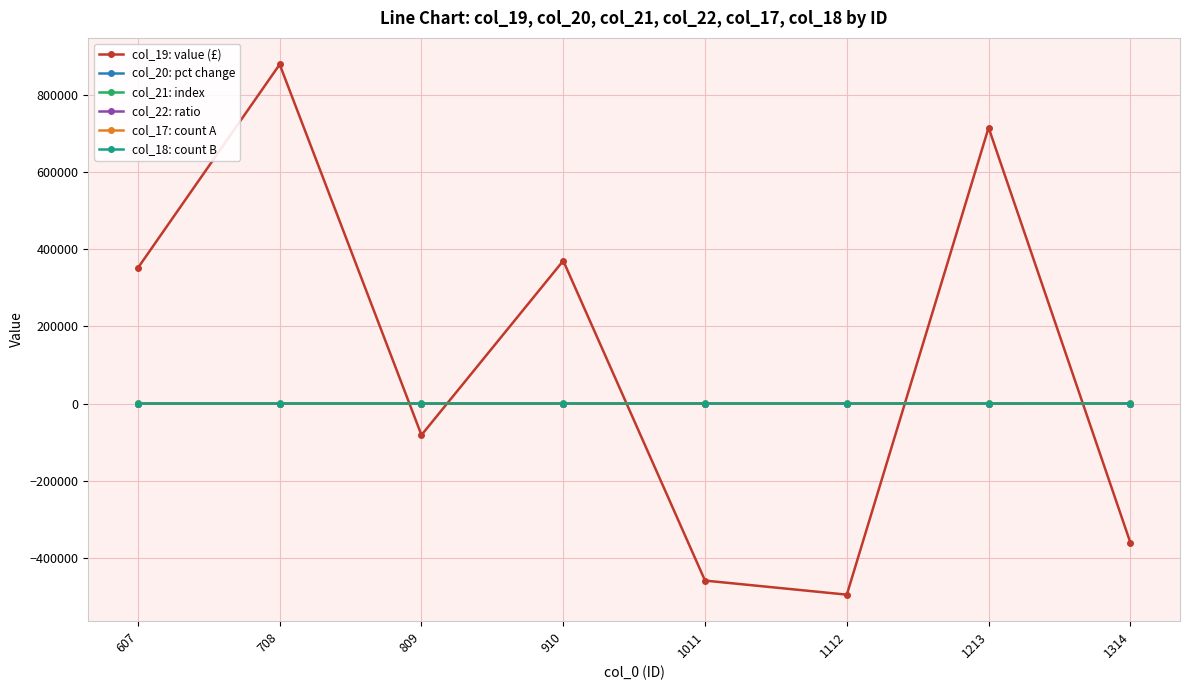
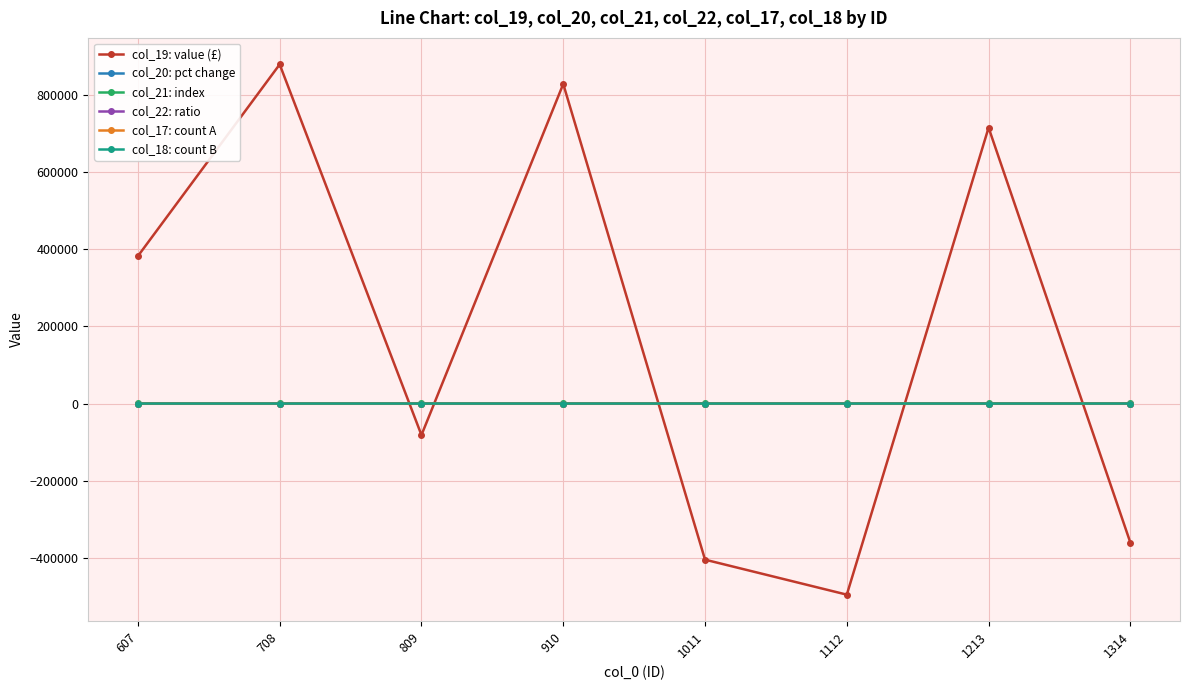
  {
    "col_19: value (£)": {
-     "607": 350000,
+     "607": 380000,
      "708": 880000,
      "809": -80000,
-     "910": 370000,
-     "1011": -460000,
+     "910": 830000,
+     "1011": -400000,
      "1112": -490000,
      "1213": 710000,
      "1314": -360000
    }
  }
